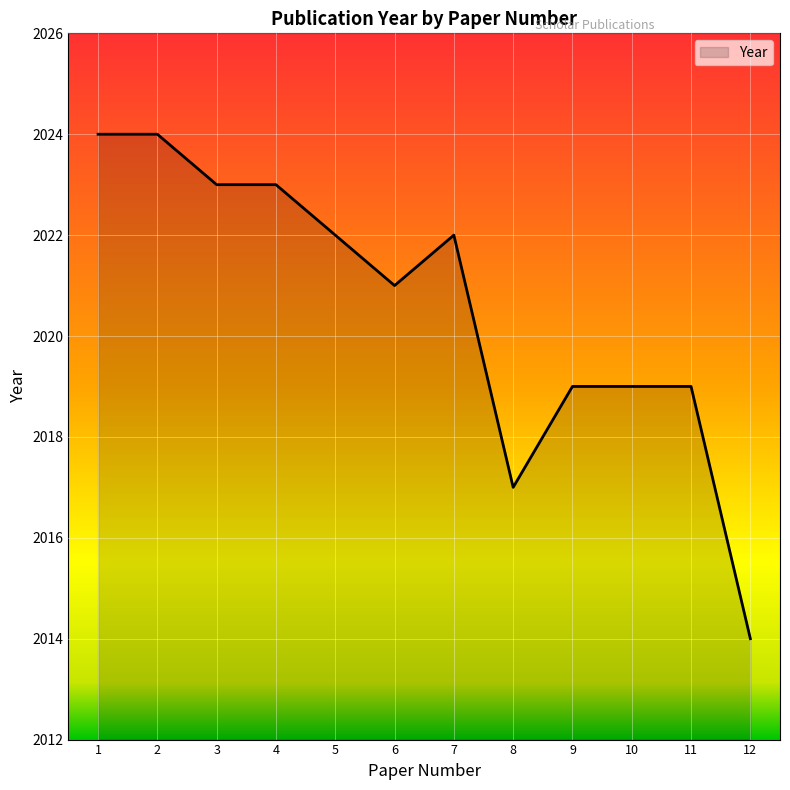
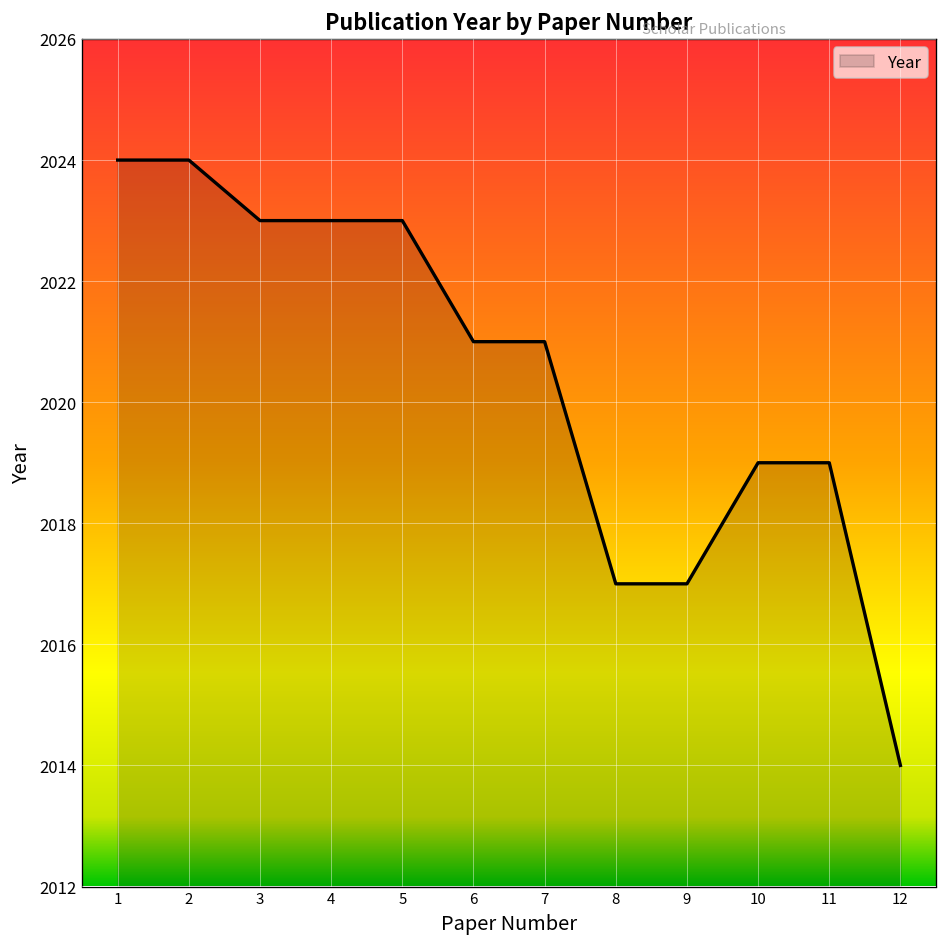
  {
    "1": 2024,
    "2": 2024,
    "3": 2023,
    "4": 2023,
-   "5": 2022,
+   "5": 2023,
    "6": 2021,
-   "7": 2022,
+   "7": 2021,
    "8": 2017,
-   "9": 2019,
+   "9": 2017,
    "10": 2019,
    "11": 2019,
    "12": 2014
  }
